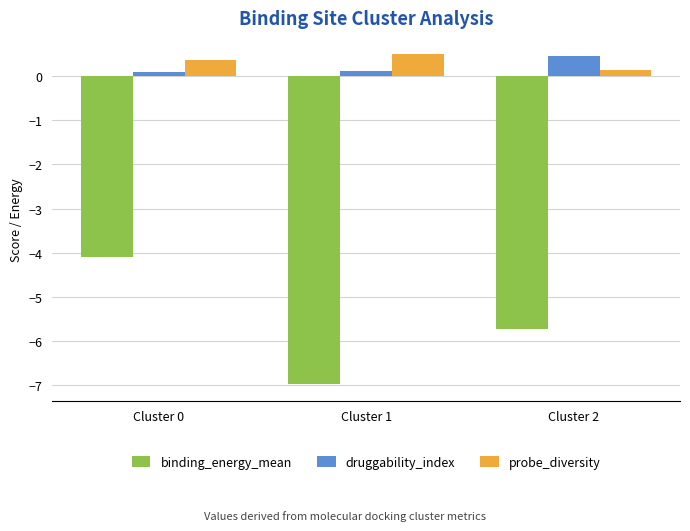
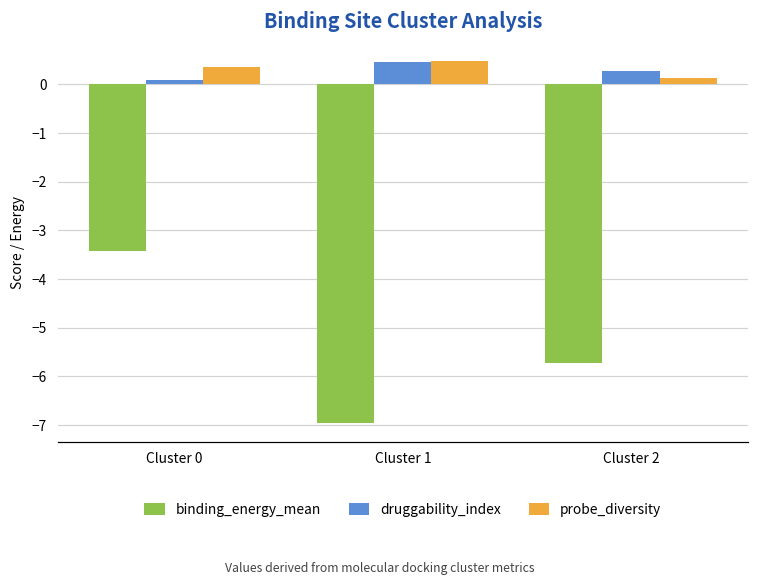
  {
    "binding_energy_mean": {
-     "Cluster 0": -4.1,
+     "Cluster 0": -3.4,
      "Cluster 1": -7.0,
      "Cluster 2": -5.7
    },
    "druggability_index": {
      "Cluster 0": 0.1,
-     "Cluster 1": 0.1,
-     "Cluster 2": 0.5
+     "Cluster 1": 0.5,
+     "Cluster 2": 0.3
    },
    "probe_diversity": {
      "Cluster 0": 0.4,
      "Cluster 1": 0.5,
      "Cluster 2": 0.1
    }
  }
